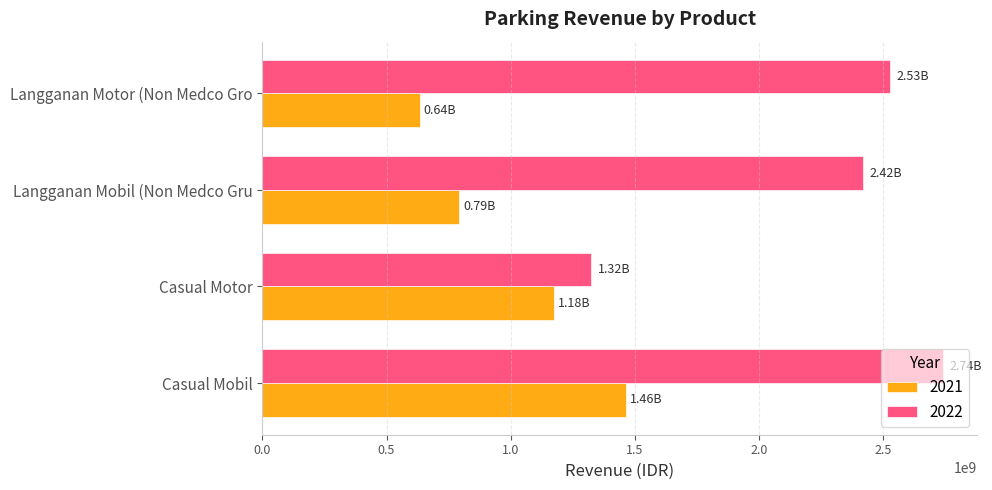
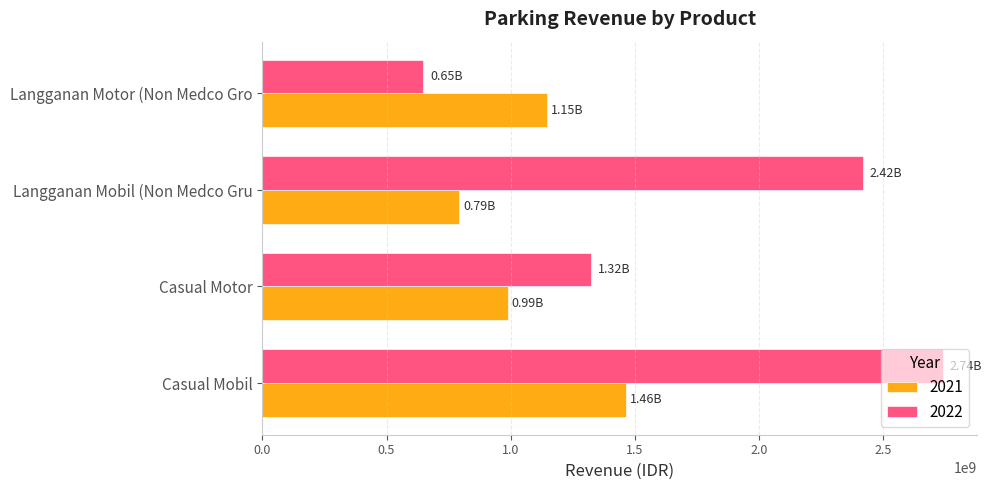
  {
    "2021": {
-     "Langganan Motor (Non Medco Gro": "0.64B",
+     "Langganan Motor (Non Medco Gro": "1.15B",
      "Langganan Mobil (Non Medco Gru": "0.79B",
-     "Casual Motor": "1.18B",
+     "Casual Motor": "0.99B",
      "Casual Mobil": "1.46B"
    },
    "2022": {
-     "Langganan Motor (Non Medco Gro": "2.53B",
+     "Langganan Motor (Non Medco Gro": "0.65B",
      "Langganan Mobil (Non Medco Gru": "2.42B",
      "Casual Motor": "1.32B"
    }
  }
